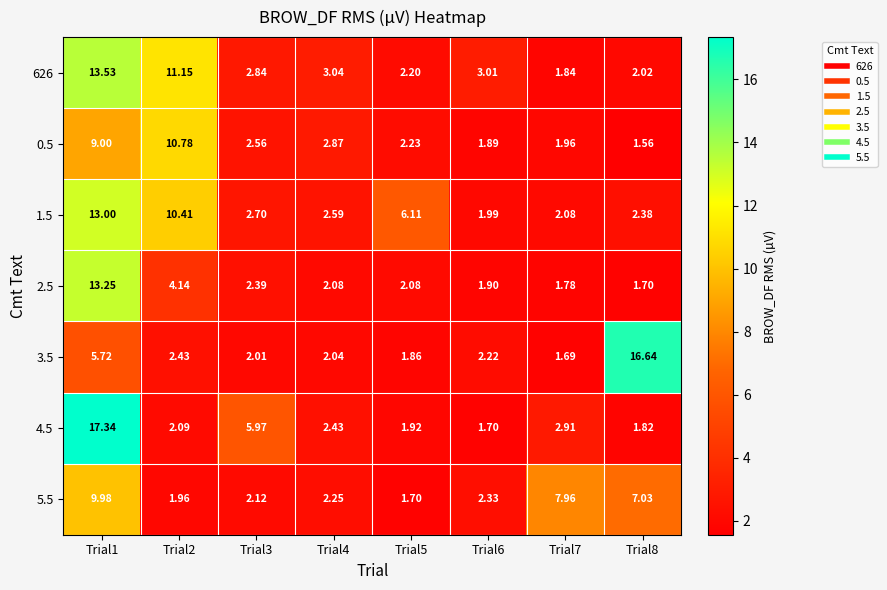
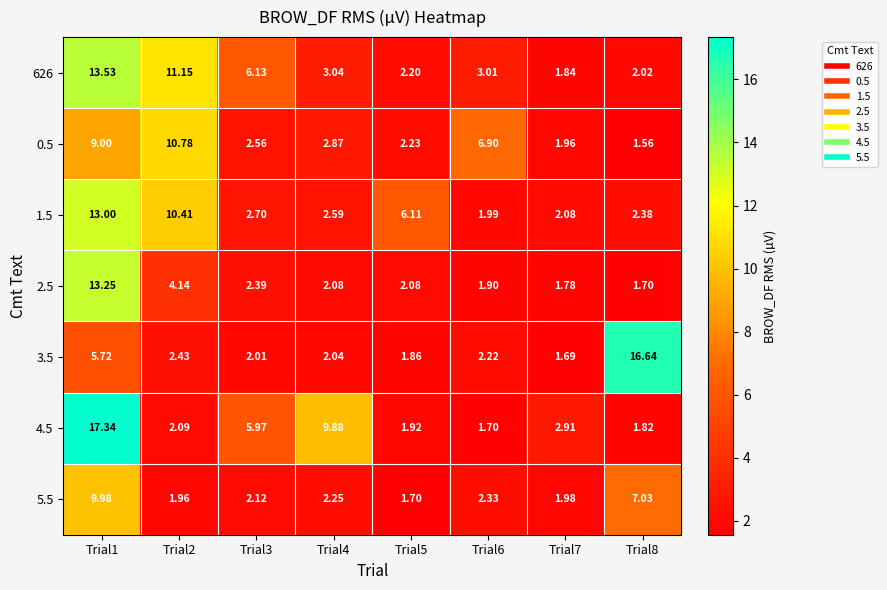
  {
    "626": {
      "Trial1": 13.53,
      "Trial2": 11.15,
-     "Trial3": 2.84,
+     "Trial3": 6.13,
      "Trial4": 3.04,
      "Trial5": 2.20,
      "Trial6": 3.01,
      "Trial7": 1.84,
      "Trial8": 2.02
    },
    "0.5": {
      "Trial1": 9.00,
      "Trial2": 10.78,
      "Trial3": 2.56,
      "Trial4": 2.87,
      "Trial5": 2.23,
-     "Trial6": 1.89,
+     "Trial6": 6.90,
      "Trial7": 1.96,
      "Trial8": 1.56
    },
    "1.5": {
      "Trial1": 13.00,
      "Trial2": 10.41,
      "Trial3": 2.70,
      "Trial4": 2.59,
      "Trial5": 6.11,
      "Trial6": 1.99,
      "Trial7": 2.08,
      "Trial8": 2.38
    },
    "2.5": {
      "Trial1": 13.25,
      "Trial2": 4.14,
      "Trial3": 2.39,
      "Trial4": 2.08,
      "Trial5": 2.08,
      "Trial6": 1.90,
      "Trial7": 1.78,
      "Trial8": 1.70
    },
    "3.5": {
      "Trial1": 5.72,
      "Trial2": 2.43,
      "Trial3": 2.01,
      "Trial4": 2.04,
      "Trial5": 1.86,
      "Trial6": 2.22,
      "Trial7": 1.69,
      "Trial8": 16.64
    },
    "4.5": {
      "Trial1": 17.34,
      "Trial2": 2.09,
      "Trial3": 5.97,
-     "Trial4": 2.43,
+     "Trial4": 9.88,
      "Trial5": 1.92,
      "Trial6": 1.70,
      "Trial7": 2.91,
      "Trial8": 1.82
    },
    "5.5": {
      "Trial1": 9.98,
      "Trial2": 1.96,
      "Trial3": 2.12,
      "Trial4": 2.25,
      "Trial5": 1.70,
      "Trial6": 2.33,
-     "Trial7": 7.96,
+     "Trial7": 1.98,
      "Trial8": 7.03
    }
  }
